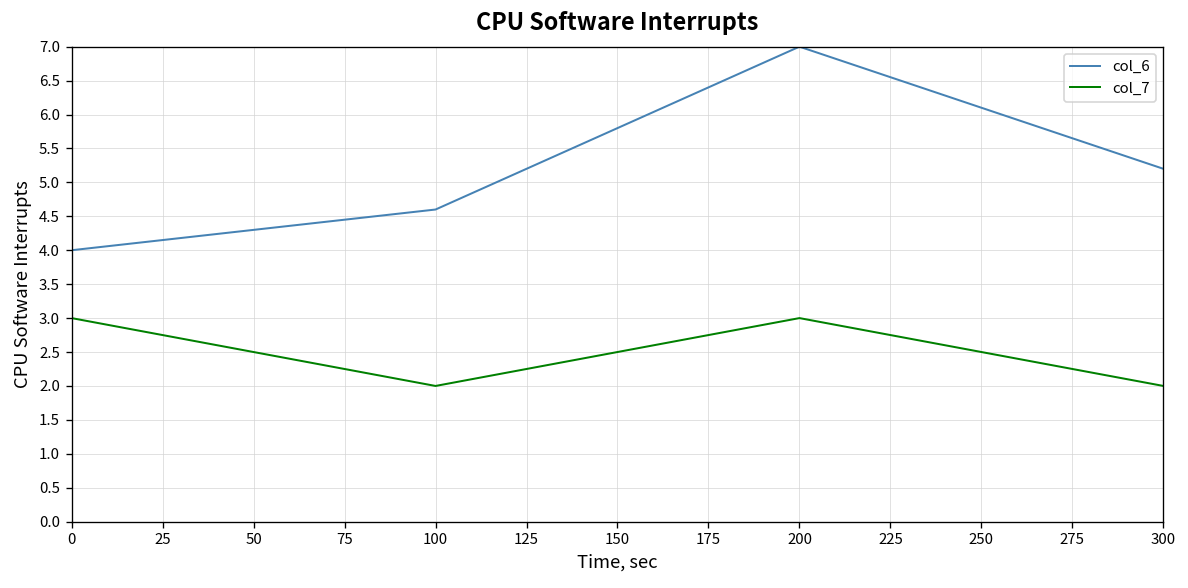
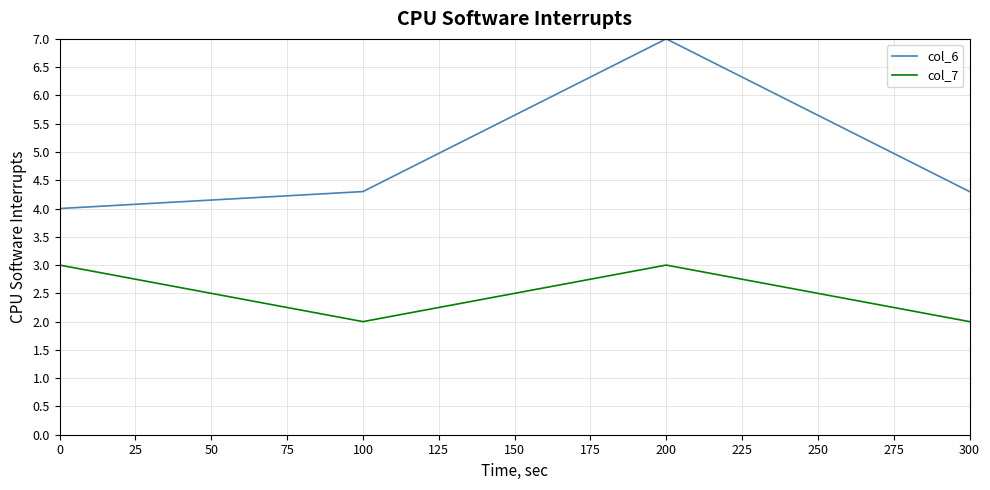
  {
    "col_6": {
      "0": 4.0,
-     "100": 4.6,
+     "100": 4.3,
      "200": 7.0,
-     "300": 5.2
+     "300": 4.3
    },
    "col_7": {
      "0": 3.0,
      "100": 2.0,
      "200": 3.0,
      "300": 2.0
    }
  }
